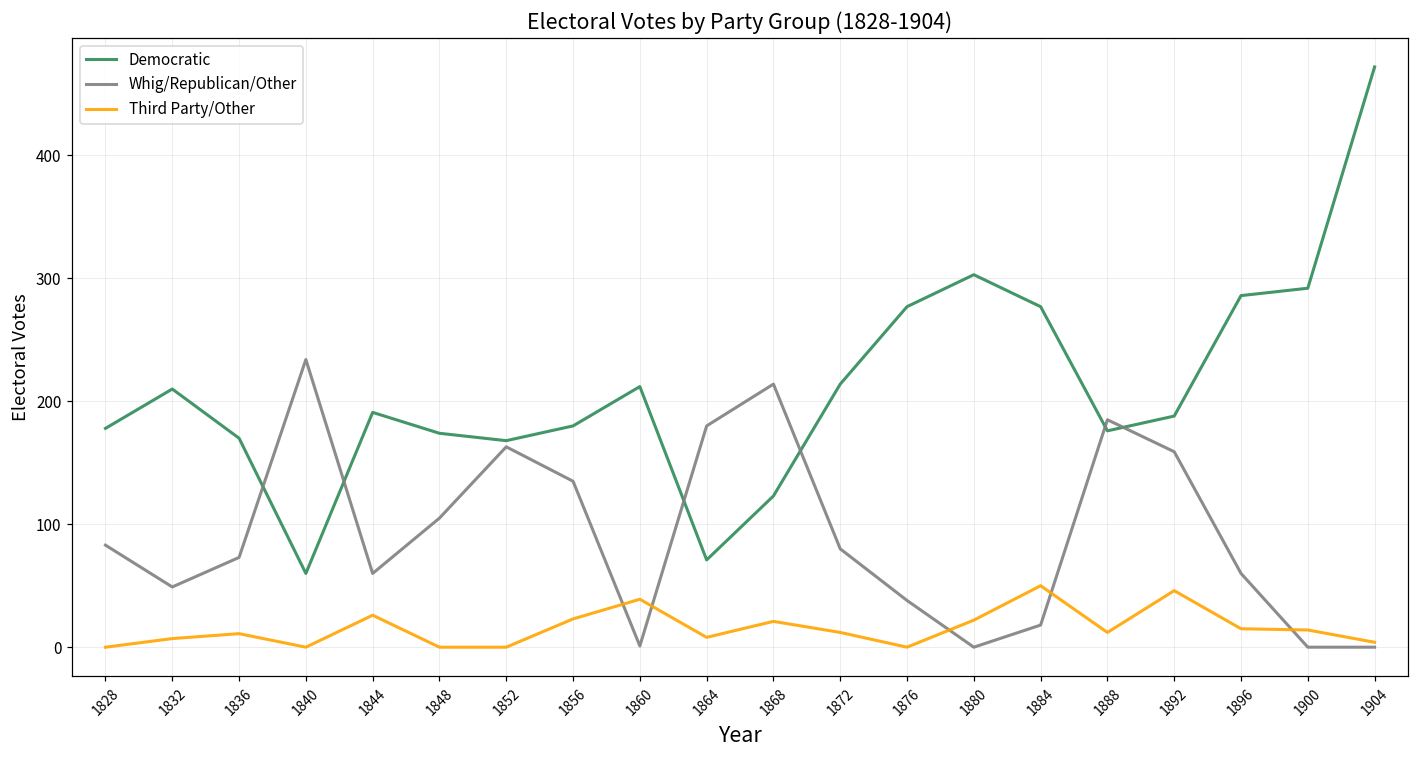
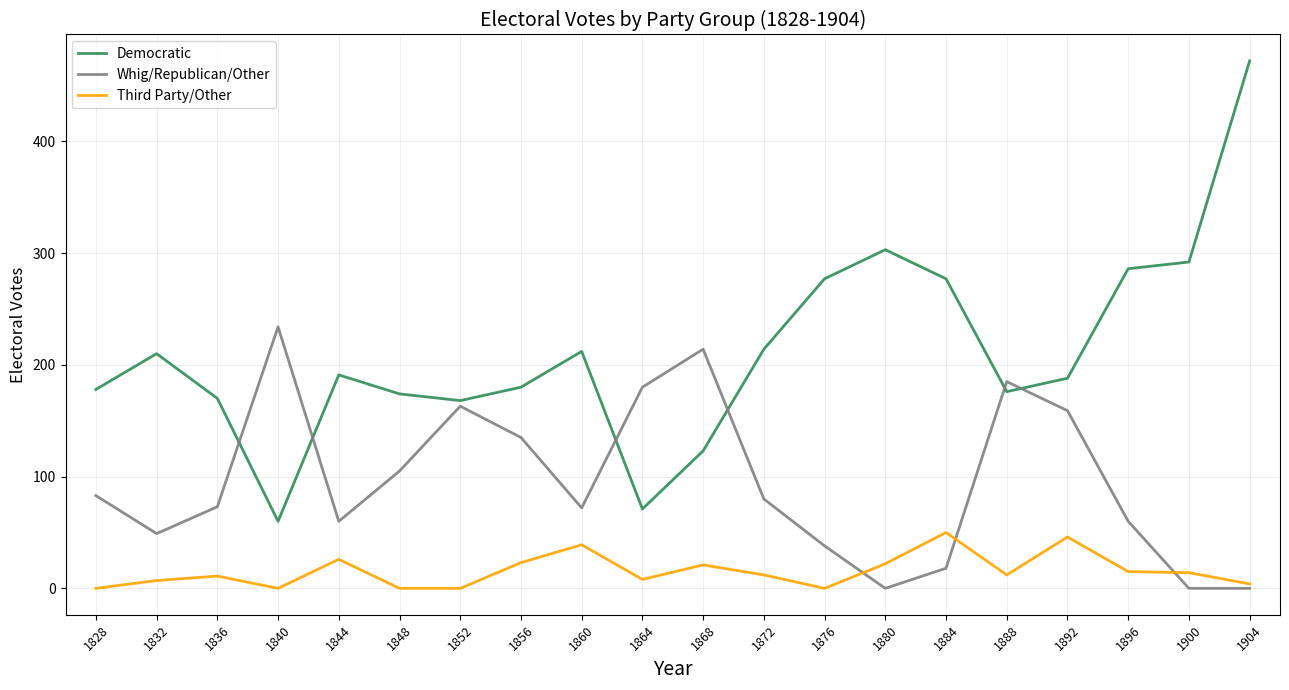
  {
    "Democratic": {
      "1828": 178,
      "1832": 210,
      "1836": 170,
      "1840": 60,
      "1844": 191,
      "1848": 174,
      "1852": 168,
      "1856": 180,
      "1860": 212,
      "1864": 71,
      "1868": 123,
      "1872": 214,
      "1876": 277,
      "1880": 303,
      "1884": 277,
      "1888": 176,
      "1892": 188,
      "1896": 286,
      "1900": 292,
      "1904": 472
    },
    "Whig/Republican/Other": {
      "1828": 83,
      "1832": 49,
      "1836": 73,
      "1840": 234,
      "1844": 60,
      "1848": 105,
      "1852": 163,
      "1856": 135,
-     "1860": 1,
+     "1860": 72,
      "1864": 180,
      "1868": 214,
      "1872": 80,
      "1876": 38,
      "1880": 0,
      "1884": 18,
      "1888": 185,
      "1892": 159,
      "1896": 60,
      "1900": 0,
      "1904": 0
    },
    "Third Party/Other": {
      "1828": 0,
      "1832": 7,
      "1836": 11,
      "1840": 0,
      "1844": 26,
      "1848": 0,
      "1852": 0,
      "1856": 23,
      "1860": 39,
      "1864": 8,
      "1868": 21,
      "1872": 12,
      "1876": 0,
      "1880": 22,
      "1884": 50,
      "1888": 12,
      "1892": 46,
      "1896": 15,
      "1900": 14,
      "1904": 4
    }
  }
